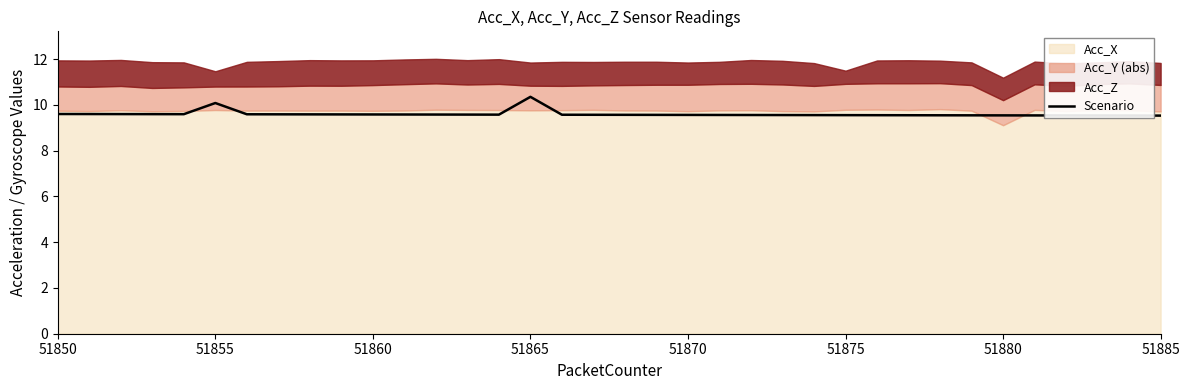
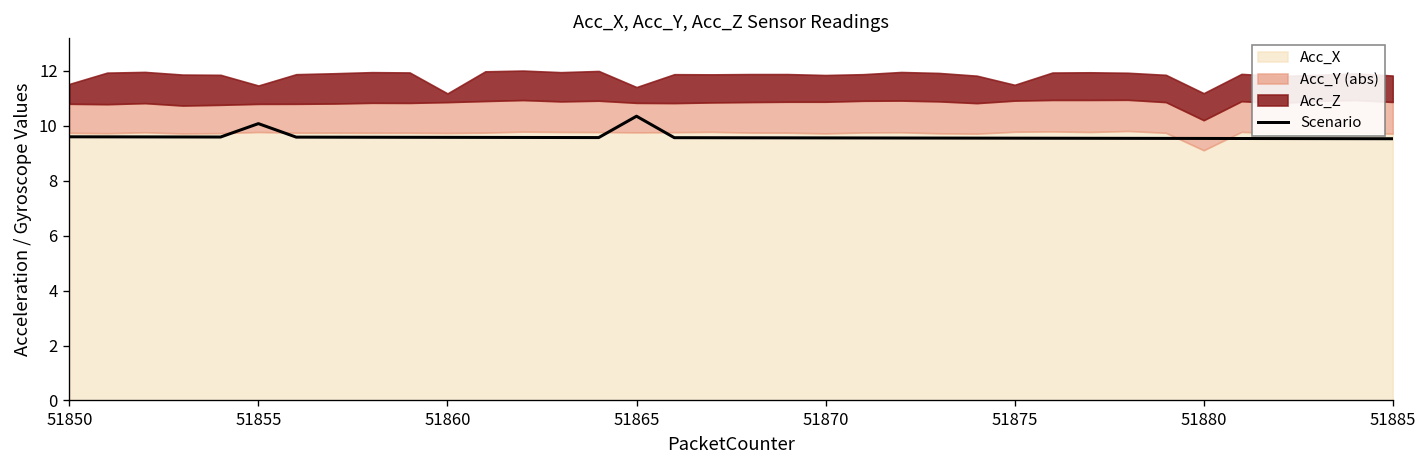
  {
    "Scenario": {
      "51850": 9.6,
      "51855": 10.1,
      "51860": 9.6,
      "51865": 10.4,
      "51870": 9.6,
      "51875": 9.6,
      "51880": 9.5,
      "51885": 9.5
    },
    "Acc_X": {
      "51850": 9.7,
      "51855": 9.8,
      "51860": 9.7,
      "51865": 9.8,
      "51870": 9.7,
      "51875": 9.8,
      "51880": 9.1,
      "51885": 9.7
    },
    "Acc_Y (abs)": {
      "51850": 1.1,
      "51855": 1.0,
      "51860": 1.1,
      "51865": 1.1,
      "51870": 1.2,
      "51875": 1.1,
      "51880": 1.1,
      "51885": 1.2
    },
    "Acc_Z": {
-     "51850": 1.1,
+     "51850": 0.7,
      "51855": 0.7,
-     "51860": 1.1,
-     "51865": 1.0,
+     "51860": 0.3,
+     "51865": 0.6,
      "51870": 1.0,
      "51875": 0.6,
      "51880": 1.0,
      "51885": 1.0
    }
  }
